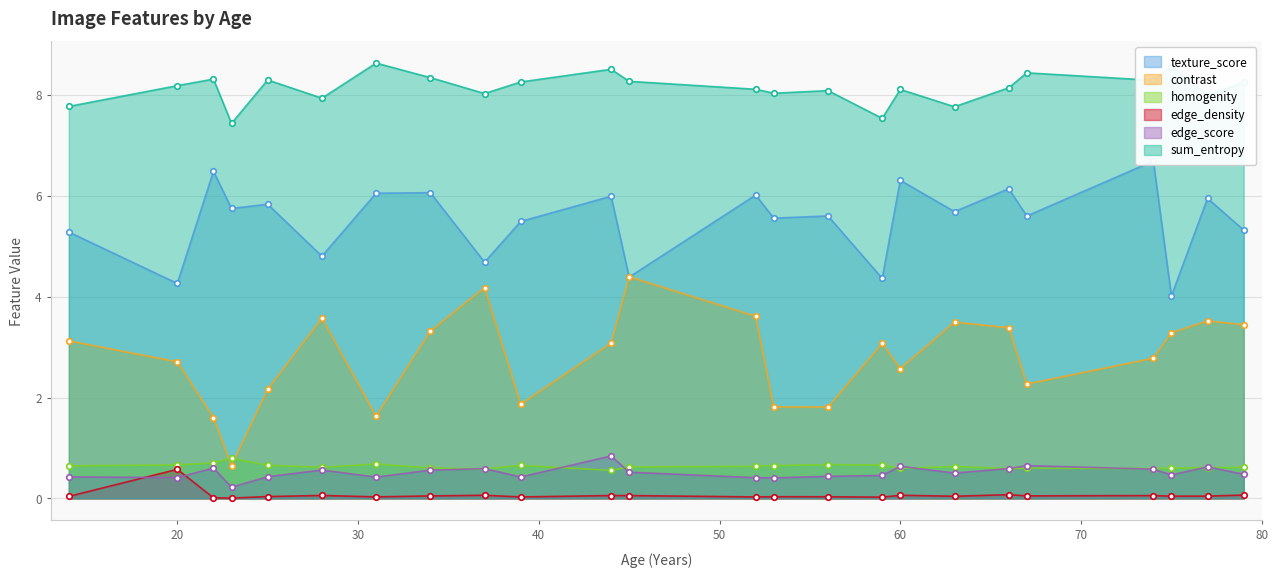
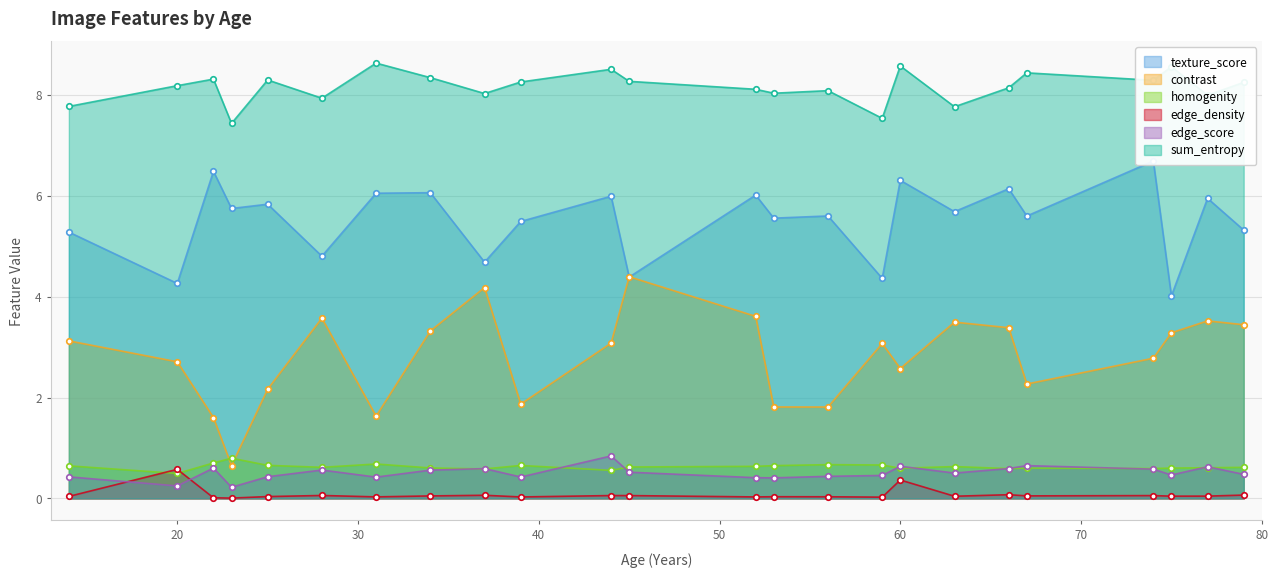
  {
    "texture_score": {
      "20": 4.3,
      "60": 6.3
    },
    "contrast": {
      "20": 2.7,
      "60": 2.6
    },
    "homogenity": {
-     "20": 0.7
+     "20": 0.5
    },
    "edge_density": {
      "20": 0.6,
-     "60": 0.1
+     "60": 0.4
    },
    "edge_score": {
-     "20": 0.4
+     "20": 0.2
    },
    "sum_entropy": {
      "20": 8.2,
-     "60": 8.1
+     "60": 8.6
    }
  }
